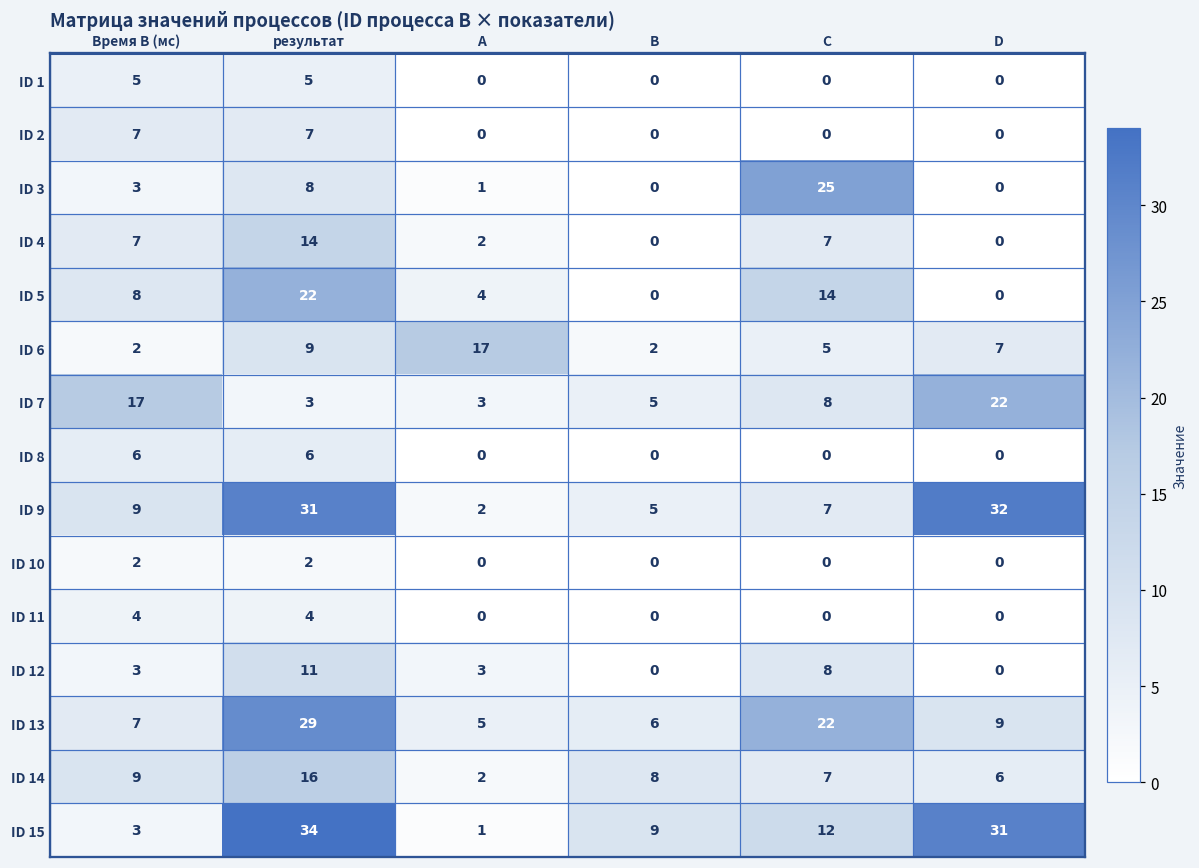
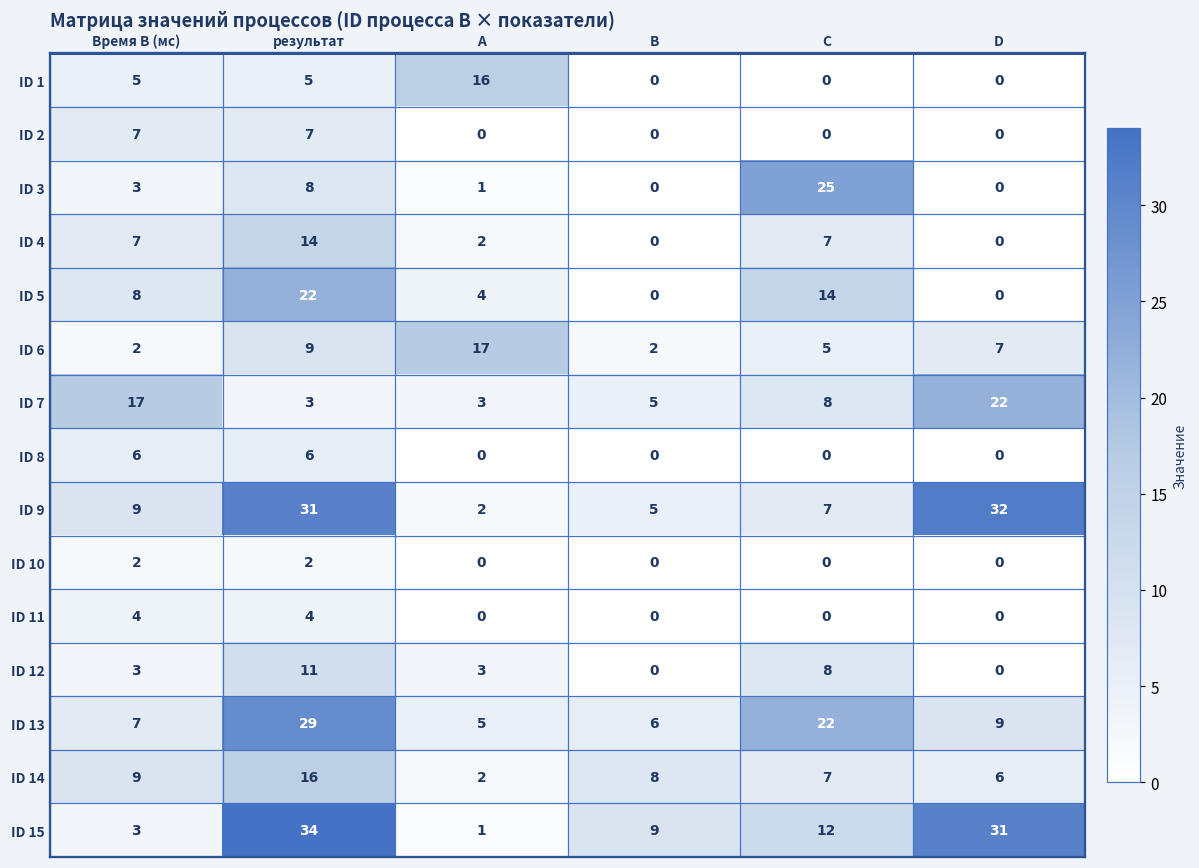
  {
    "ID 1": {
      "Время B (мс)": 5,
      "результат": 5,
-     "A": 0,
+     "A": 16,
      "B": 0,
      "C": 0,
      "D": 0
    },
    "ID 2": {
      "Время B (мс)": 7,
      "результат": 7,
      "A": 0,
      "B": 0,
      "C": 0,
      "D": 0
    },
    "ID 3": {
      "Время B (мс)": 3,
      "результат": 8,
      "A": 1,
      "B": 0,
      "C": 25,
      "D": 0
    },
    "ID 4": {
      "Время B (мс)": 7,
      "результат": 14,
      "A": 2,
      "B": 0,
      "C": 7,
      "D": 0
    },
    "ID 5": {
      "Время B (мс)": 8,
      "результат": 22,
      "A": 4,
      "B": 0,
      "C": 14,
      "D": 0
    },
    "ID 6": {
      "Время B (мс)": 2,
      "результат": 9,
      "A": 17,
      "B": 2,
      "C": 5,
      "D": 7
    },
    "ID 7": {
      "Время B (мс)": 17,
      "результат": 3,
      "A": 3,
      "B": 5,
      "C": 8,
      "D": 22
    },
    "ID 8": {
      "Время B (мс)": 6,
      "результат": 6,
      "A": 0,
      "B": 0,
      "C": 0,
      "D": 0
    },
    "ID 9": {
      "Время B (мс)": 9,
      "результат": 31,
      "A": 2,
      "B": 5,
      "C": 7,
      "D": 32
    },
    "ID 10": {
      "Время B (мс)": 2,
      "результат": 2,
      "A": 0,
      "B": 0,
      "C": 0,
      "D": 0
    },
    "ID 11": {
      "Время B (мс)": 4,
      "результат": 4,
      "A": 0,
      "B": 0,
      "C": 0,
      "D": 0
    },
    "ID 12": {
      "Время B (мс)": 3,
      "результат": 11,
      "A": 3,
      "B": 0,
      "C": 8,
      "D": 0
    },
    "ID 13": {
      "Время B (мс)": 7,
      "результат": 29,
      "A": 5,
      "B": 6,
      "C": 22,
      "D": 9
    },
    "ID 14": {
      "Время B (мс)": 9,
      "результат": 16,
      "A": 2,
      "B": 8,
      "C": 7,
      "D": 6
    },
    "ID 15": {
      "Время B (мс)": 3,
      "результат": 34,
      "A": 1,
      "B": 9,
      "C": 12,
      "D": 31
    }
  }
